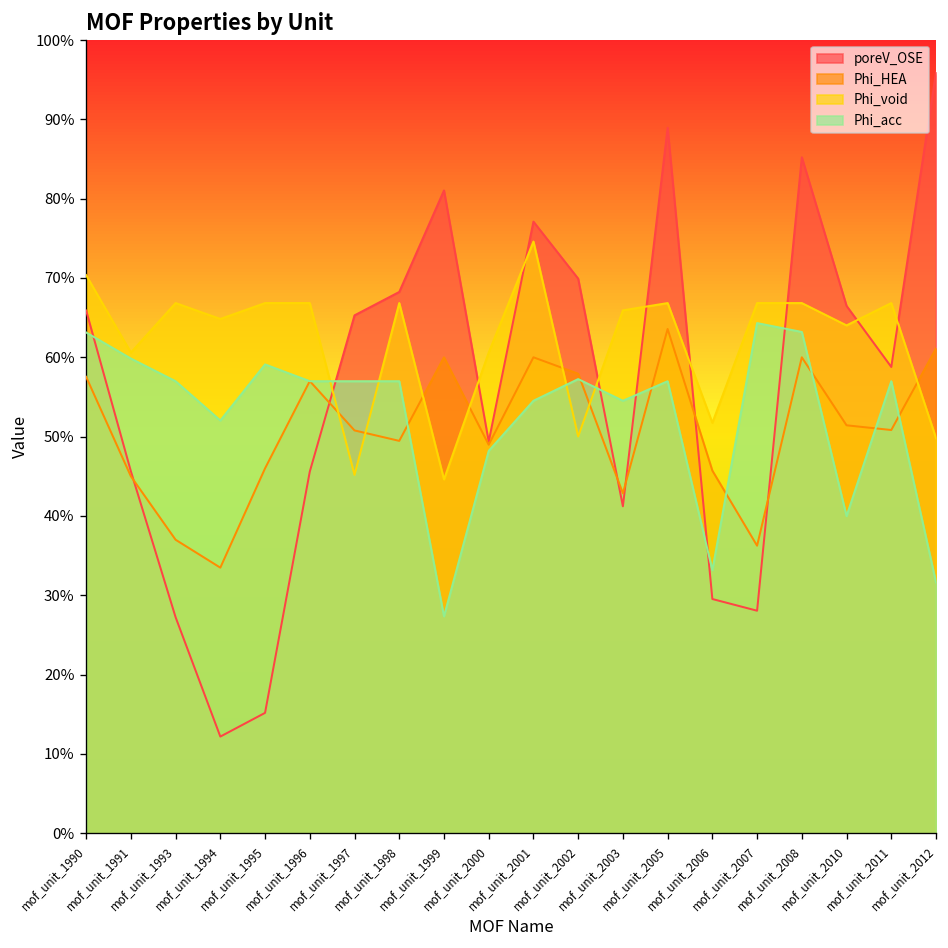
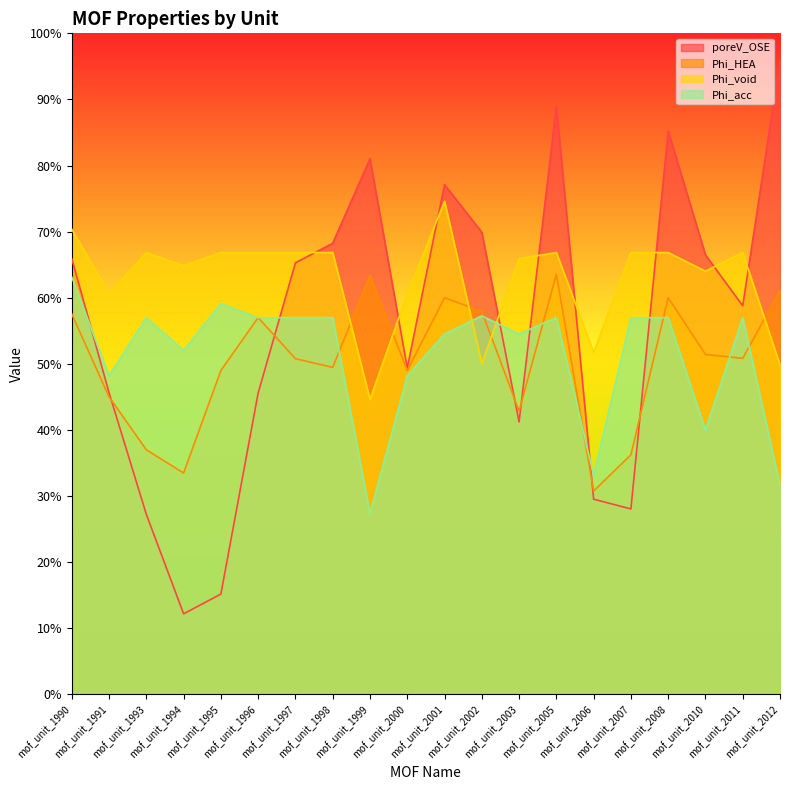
  {
    "poreV_OSE": {
      "mof_unit_1990": "66%",
      "mof_unit_1991": "46%",
      "mof_unit_1993": "27%",
      "mof_unit_1994": "12%",
      "mof_unit_1995": "15%",
      "mof_unit_1996": "46%",
      "mof_unit_1997": "65%",
      "mof_unit_1998": "68%",
      "mof_unit_1999": "81%",
      "mof_unit_2000": "49%",
      "mof_unit_2001": "77%",
      "mof_unit_2002": "70%",
      "mof_unit_2003": "41%",
      "mof_unit_2005": "89%",
      "mof_unit_2006": "30%",
      "mof_unit_2007": "28%",
      "mof_unit_2008": "85%",
      "mof_unit_2010": "66%",
      "mof_unit_2011": "59%",
      "mof_unit_2012": "96%"
    },
    "Phi_HEA": {
      "mof_unit_1990": "58%",
      "mof_unit_1991": "45%",
      "mof_unit_1993": "37%",
      "mof_unit_1994": "33%",
-     "mof_unit_1995": "46%",
+     "mof_unit_1995": "49%",
      "mof_unit_1997": "51%",
      "mof_unit_1998": "49%",
-     "mof_unit_1999": "60%",
+     "mof_unit_1999": "63%",
      "mof_unit_2000": "49%",
      "mof_unit_2001": "60%",
      "mof_unit_2002": "58%",
      "mof_unit_2003": "43%",
      "mof_unit_2005": "64%",
-     "mof_unit_2006": "46%",
+     "mof_unit_2006": "31%",
      "mof_unit_2007": "36%",
      "mof_unit_2008": "60%",
      "mof_unit_2010": "51%",
      "mof_unit_2011": "51%",
      "mof_unit_2012": "61%"
    },
    "Phi_void": {
      "mof_unit_1990": "70%",
      "mof_unit_1991": "61%",
      "mof_unit_1993": "67%",
      "mof_unit_1994": "65%",
      "mof_unit_1995": "67%",
      "mof_unit_1996": "67%",
-     "mof_unit_1997": "45%",
+     "mof_unit_1997": "67%",
      "mof_unit_1998": "67%",
      "mof_unit_1999": "45%",
      "mof_unit_2000": "61%",
      "mof_unit_2001": "75%",
      "mof_unit_2002": "50%",
      "mof_unit_2003": "66%",
      "mof_unit_2005": "67%",
      "mof_unit_2006": "52%",
      "mof_unit_2007": "67%",
      "mof_unit_2008": "67%",
      "mof_unit_2010": "64%",
      "mof_unit_2011": "67%",
      "mof_unit_2012": "50%"
    },
    "Phi_acc": {
      "mof_unit_1990": "63%",
-     "mof_unit_1991": "60%",
+     "mof_unit_1991": "48%",
      "mof_unit_1993": "57%",
      "mof_unit_1994": "52%",
      "mof_unit_1995": "59%",
      "mof_unit_1997": "57%",
      "mof_unit_1998": "57%",
      "mof_unit_1999": "27%",
      "mof_unit_2000": "48%",
      "mof_unit_2001": "55%",
      "mof_unit_2002": "57%",
      "mof_unit_2003": "55%",
      "mof_unit_2005": "57%",
      "mof_unit_2006": "33%",
-     "mof_unit_2007": "64%",
-     "mof_unit_2008": "63%",
+     "mof_unit_2007": "57%",
+     "mof_unit_2008": "57%",
      "mof_unit_2010": "40%",
      "mof_unit_2011": "57%",
      "mof_unit_2012": "32%"
    }
  }
